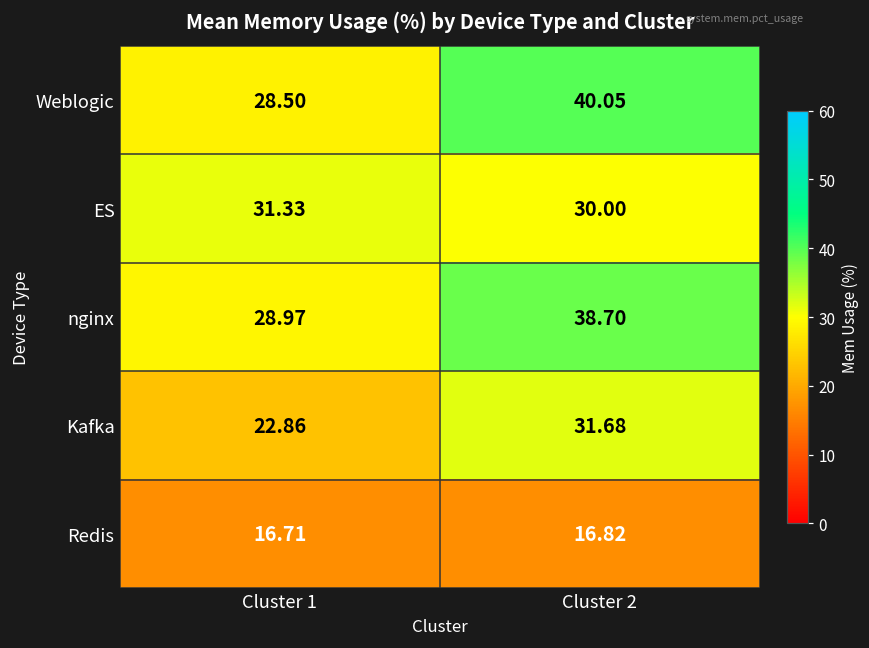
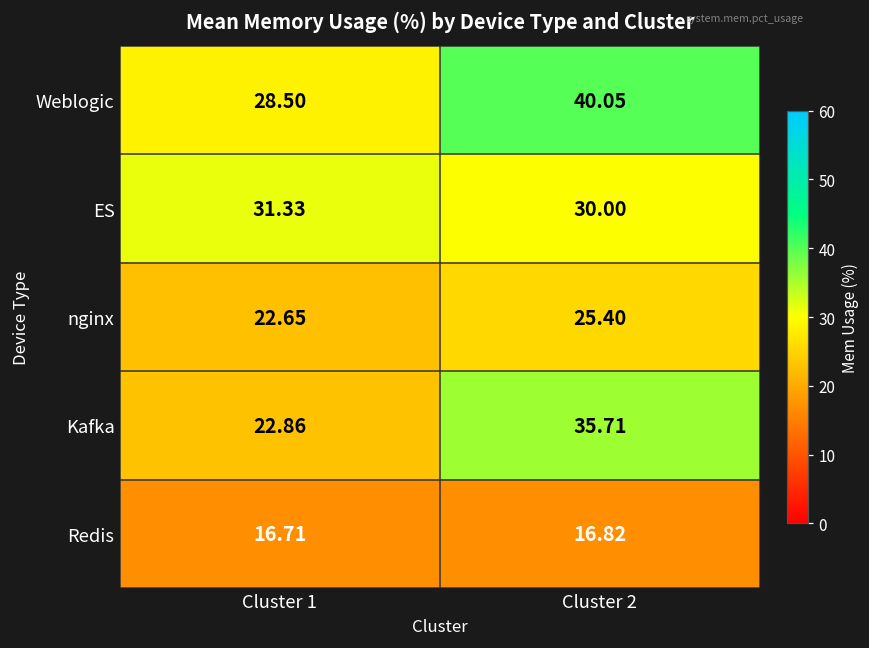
  {
    "Weblogic": {
      "Cluster 1": 28.50,
      "Cluster 2": 40.05
    },
    "ES": {
      "Cluster 1": 31.33,
      "Cluster 2": 30.00
    },
    "nginx": {
-     "Cluster 1": 28.97,
-     "Cluster 2": 38.70
+     "Cluster 1": 22.65,
+     "Cluster 2": 25.40
    },
    "Kafka": {
      "Cluster 1": 22.86,
-     "Cluster 2": 31.68
+     "Cluster 2": 35.71
    },
    "Redis": {
      "Cluster 1": 16.71,
      "Cluster 2": 16.82
    }
  }
